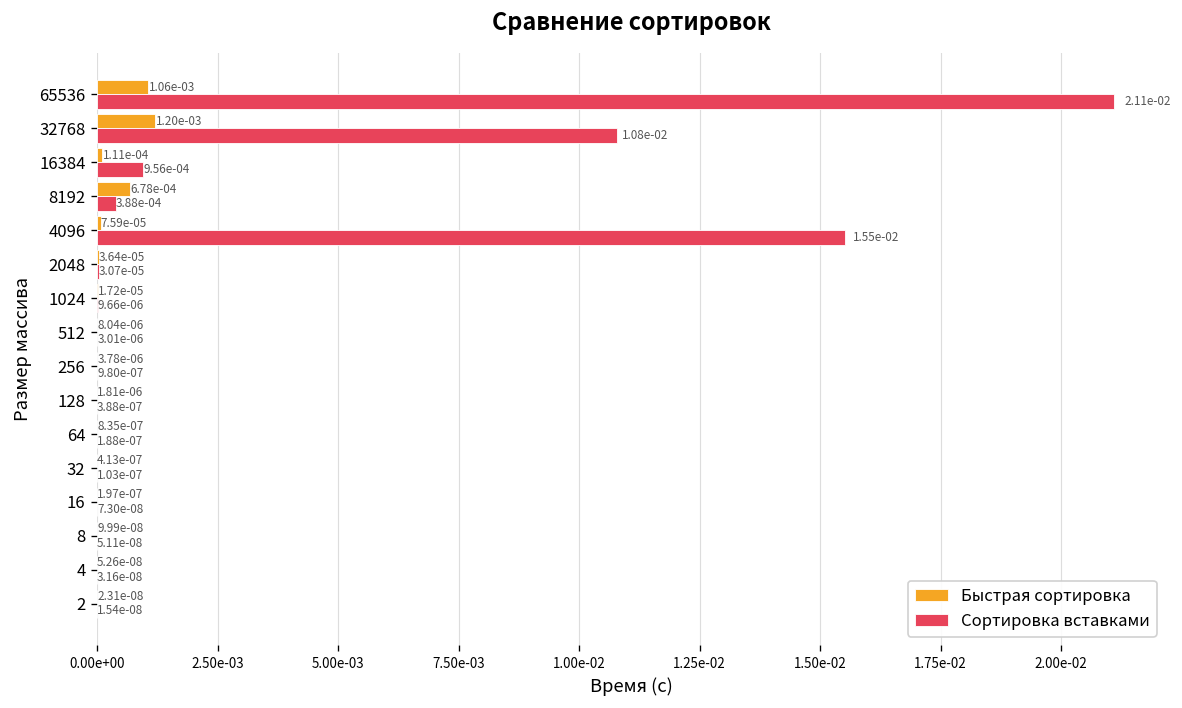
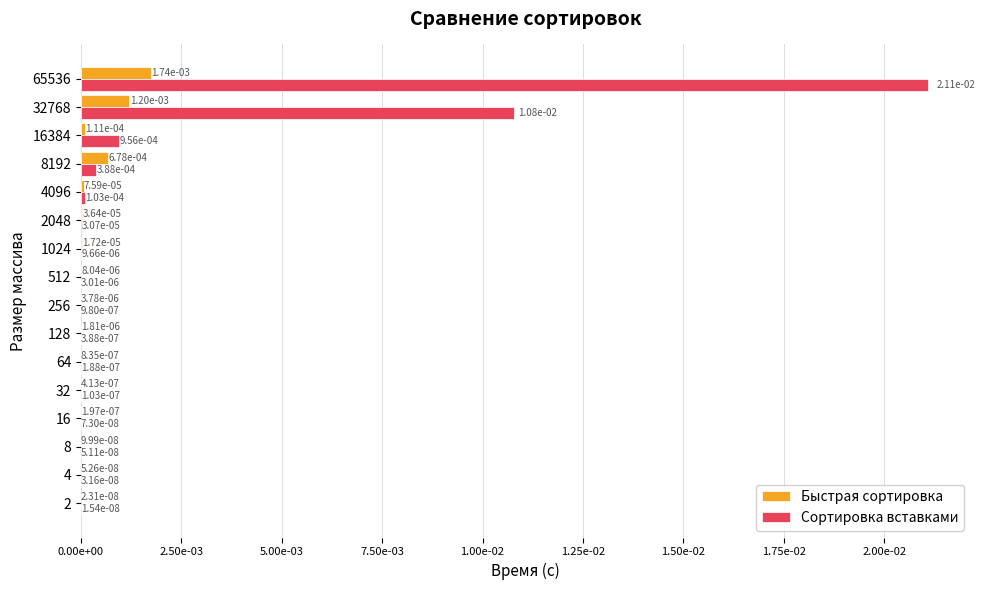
  {
    "Быстрая сортировка": {
-     "65536": "1.06e-03",
+     "65536": "1.74e-03",
      "32768": "1.20e-03",
      "16384": "1.11e-04",
      "8192": "6.78e-04",
      "4096": "7.59e-05",
      "2048": "3.64e-05",
      "1024": "1.72e-05",
      "512": "8.04e-06",
      "256": "3.78e-06",
      "128": "1.81e-06",
      "64": "8.35e-07",
      "32": "4.13e-07",
      "16": "1.97e-07",
      "8": "9.99e-08",
      "4": "5.26e-08",
      "2": "2.31e-08"
    },
    "Сортировка вставками": {
      "65536": "2.11e-02",
      "32768": "1.08e-02",
      "16384": "9.56e-04",
      "8192": "3.88e-04",
-     "4096": "1.55e-02",
+     "4096": "1.03e-04",
      "2048": "3.07e-05",
      "1024": "9.66e-06",
      "512": "3.01e-06",
      "256": "9.80e-07",
      "128": "3.88e-07",
      "64": "1.88e-07",
      "32": "1.03e-07",
      "16": "7.30e-08",
      "8": "5.11e-08",
      "4": "3.16e-08",
      "2": "1.54e-08"
    }
  }
